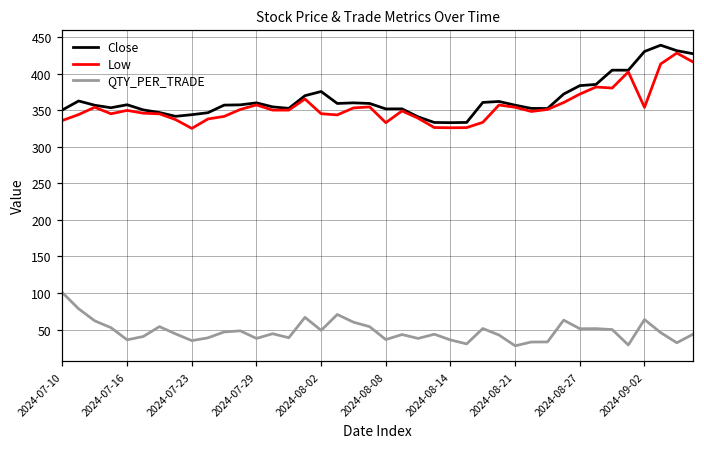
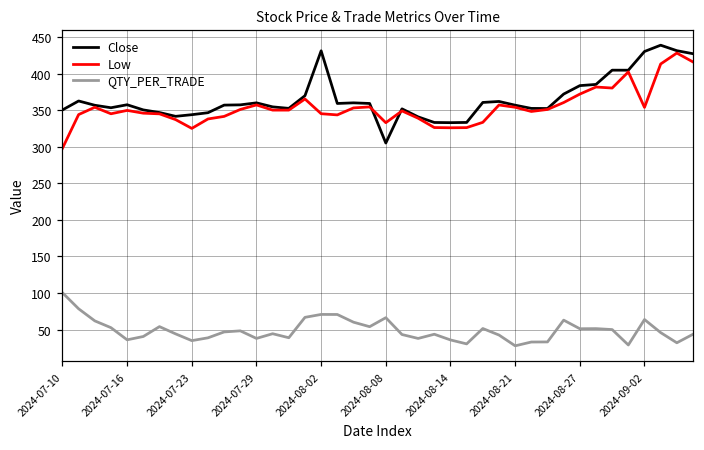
  {
    "Close": {
      "2024-07-10": 350,
      "2024-07-16": 360,
      "2024-07-23": 340,
-     "2024-08-02": 380,
-     "2024-08-08": 350,
+     "2024-08-02": 430,
+     "2024-08-08": 310,
      "2024-08-14": 330,
      "2024-08-27": 380,
      "2024-09-02": 430
    },
    "Low": {
-     "2024-07-10": 340,
+     "2024-07-10": 300,
      "2024-07-16": 350,
      "2024-07-23": 330,
      "2024-08-02": 350,
      "2024-08-08": 330,
      "2024-08-14": 330,
      "2024-08-27": 370,
      "2024-09-02": 350
    },
    "QTY_PER_TRADE": {
      "2024-07-10": 100,
      "2024-07-16": 40,
      "2024-07-23": 30,
      "2024-07-29": 40,
-     "2024-08-02": 50,
-     "2024-08-08": 40,
+     "2024-08-02": 70,
+     "2024-08-08": 70,
      "2024-08-14": 40,
      "2024-08-21": 30,
      "2024-08-27": 50,
      "2024-09-02": 60
    }
  }
